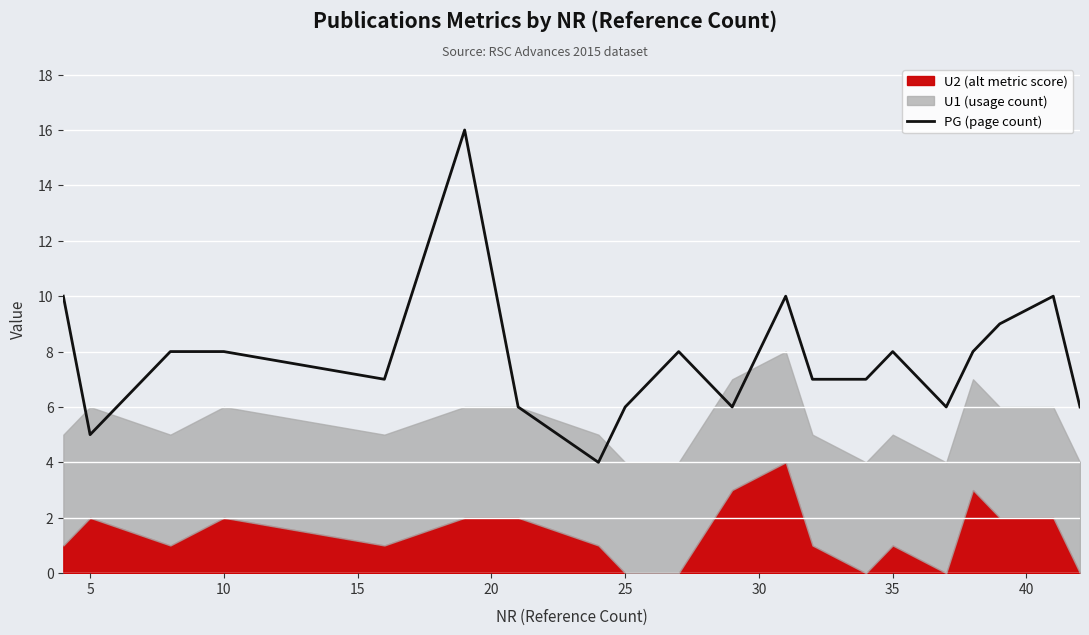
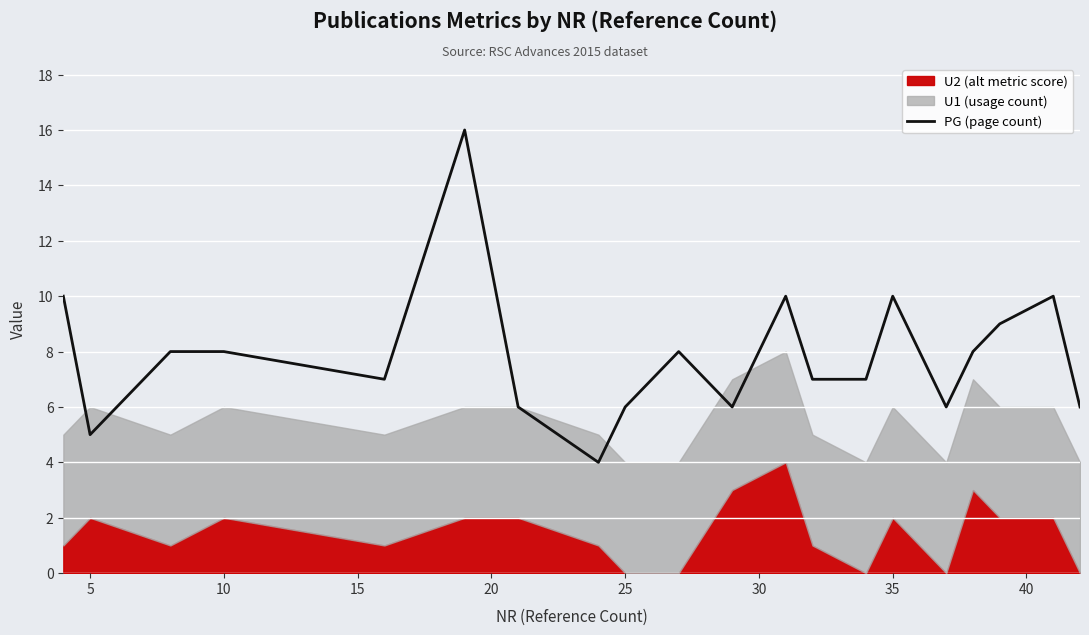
  {
    "PG (page count)": {
      "5": 5,
      "10": 8,
      "25": 6,
-     "35": 8
+     "35": 10
    },
    "U2 (alt metric score)": {
      "5": 2,
      "10": 2,
      "25": 0,
-     "35": 1
+     "35": 2
    }
  }
